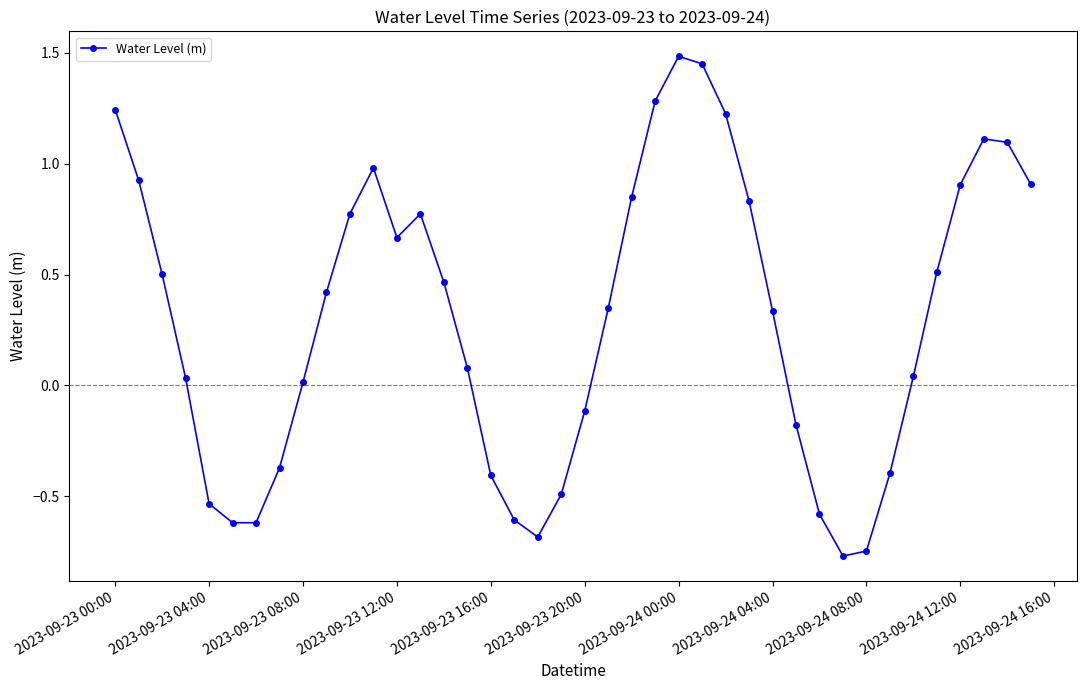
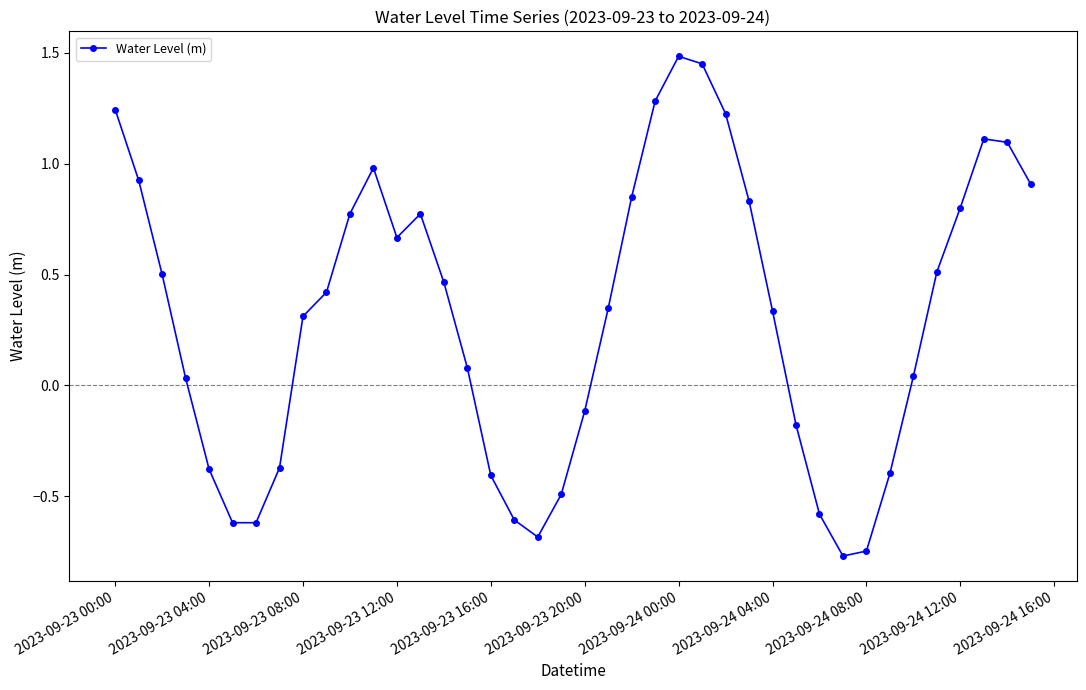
  {
    "2023-09-23 00:00": 1.24,
-   "2023-09-23 04:00": -0.53,
-   "2023-09-23 08:00": 0.01,
+   "2023-09-23 04:00": -0.38,
+   "2023-09-23 08:00": 0.31,
    "2023-09-23 12:00": 0.67,
    "2023-09-23 16:00": -0.41,
    "2023-09-23 20:00": -0.12,
    "2023-09-24 00:00": 1.48,
    "2023-09-24 04:00": 0.34,
    "2023-09-24 08:00": -0.75,
-   "2023-09-24 12:00": 0.91
+   "2023-09-24 12:00": 0.80
  }
